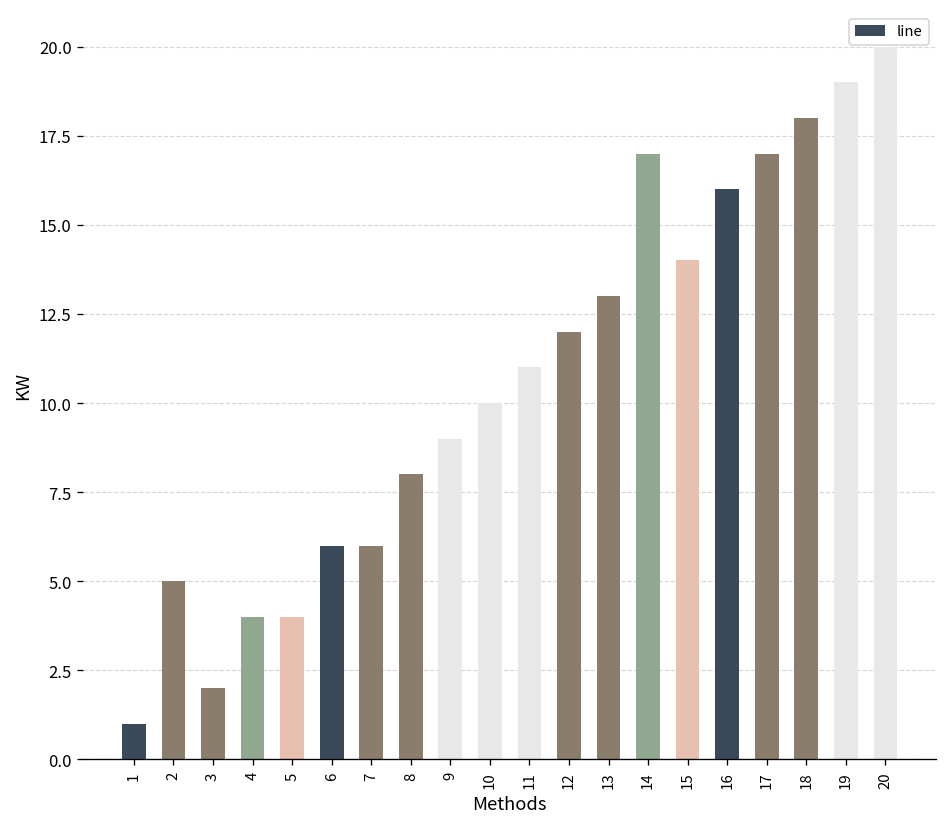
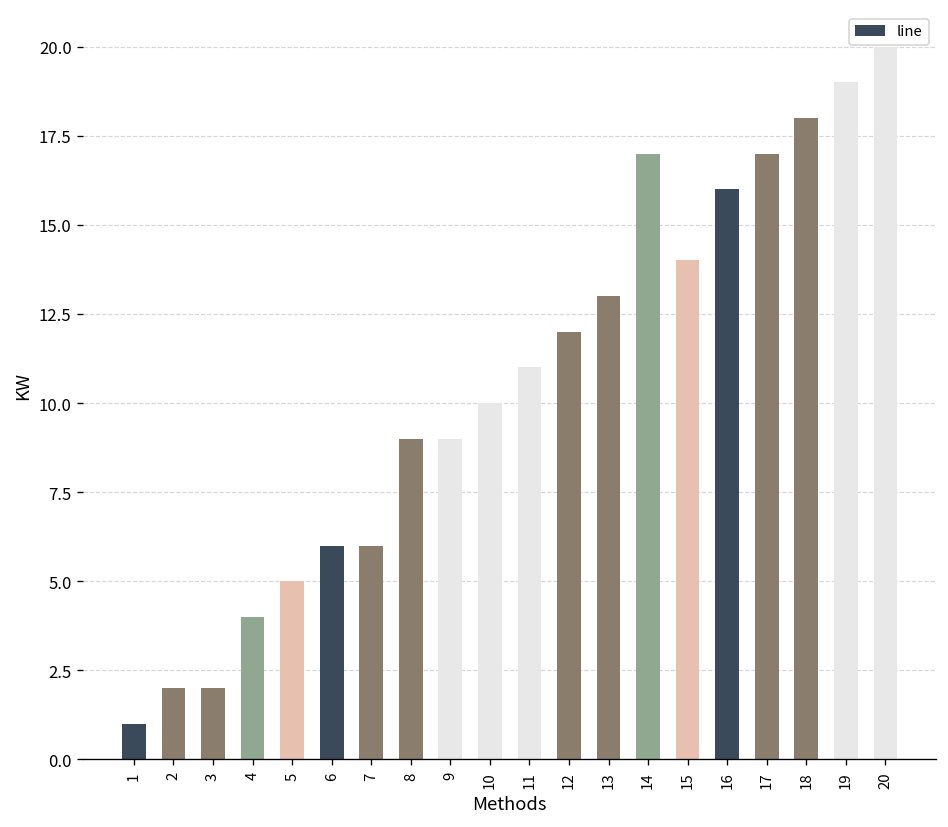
  {
    "1": 1,
-   "2": 5,
+   "2": 2,
    "3": 2,
    "4": 4,
-   "5": 4,
+   "5": 5,
    "6": 6,
    "7": 6,
-   "8": 8,
+   "8": 9,
    "9": 9,
    "10": 10,
    "11": 11,
    "12": 12,
    "13": 13,
    "14": 17,
    "15": 14,
    "16": 16,
    "17": 17,
    "18": 18,
    "19": 19,
    "20": 20
  }
